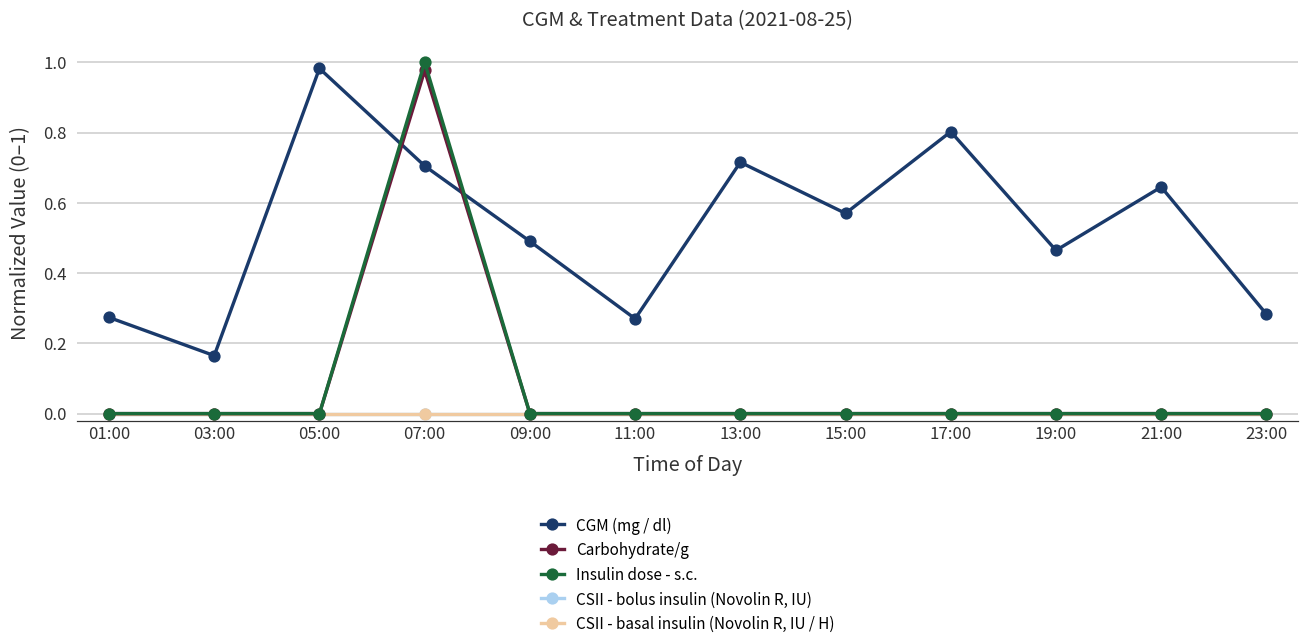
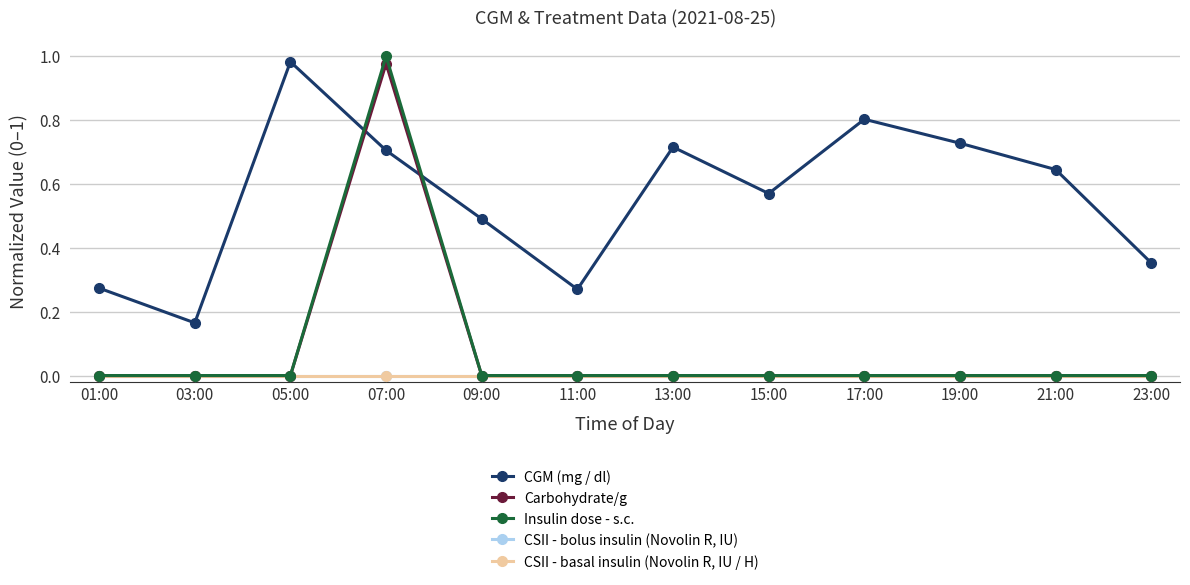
  {
    "CGM (mg / dl)": {
      "01:00": 0.27,
      "03:00": 0.17,
      "05:00": 0.98,
      "07:00": 0.71,
      "09:00": 0.49,
      "11:00": 0.27,
      "13:00": 0.72,
      "15:00": 0.57,
      "17:00": 0.80,
-     "19:00": 0.46,
+     "19:00": 0.73,
      "21:00": 0.65,
-     "23:00": 0.28
+     "23:00": 0.35
    },
    "Carbohydrate/g": {
      "07:00": 0.98
    },
    "Insulin dose - s.c.": {
      "07:00": 1.00
    },
    "CSII - basal insulin (Novolin R, IU / H)": {
      "07:00": 0.00
    }
  }
